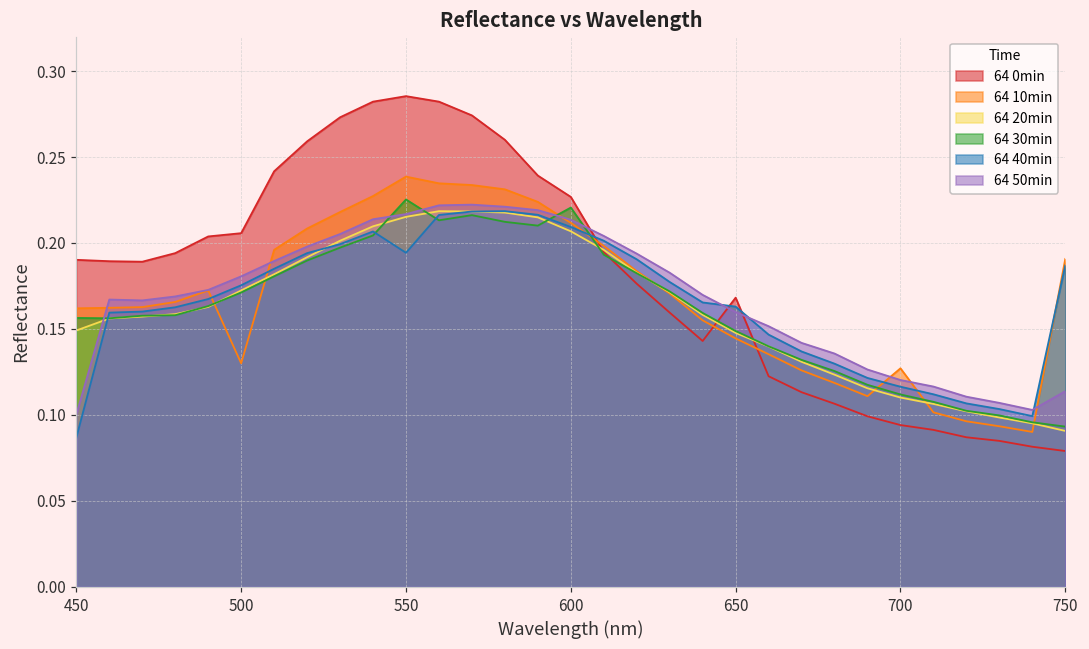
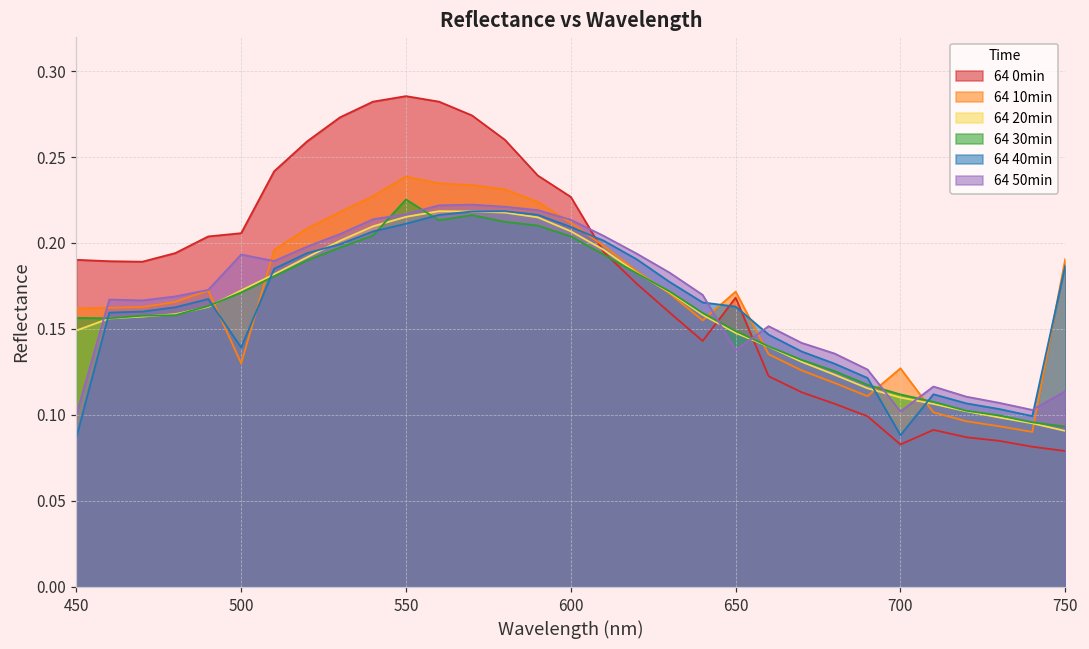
  {
    "64 0min": {
      "450": 0.190,
      "500": 0.206,
      "550": 0.285,
      "600": 0.227,
      "650": 0.168,
-     "700": 0.094,
+     "700": 0.083,
      "750": 0.079
    },
    "64 10min": {
      "450": 0.162,
      "500": 0.130,
      "550": 0.239,
      "600": 0.212,
-     "650": 0.145,
+     "650": 0.172,
      "700": 0.127,
      "750": 0.191
    },
    "64 20min": {
      "450": 0.149,
      "600": 0.207,
      "700": 0.110,
      "750": 0.091
    },
    "64 30min": {
      "450": 0.156,
      "550": 0.225,
-     "600": 0.221,
+     "600": 0.204,
      "700": 0.112,
      "750": 0.093
    },
    "64 40min": {
      "450": 0.087,
-     "500": 0.175,
-     "550": 0.194,
+     "500": 0.139,
+     "550": 0.211,
      "600": 0.209,
      "650": 0.163,
-     "700": 0.116,
+     "700": 0.088,
      "750": 0.187
    },
    "64 50min": {
      "450": 0.100,
-     "500": 0.181,
+     "500": 0.193,
      "600": 0.214,
-     "650": 0.160,
-     "700": 0.120,
+     "650": 0.138,
+     "700": 0.102,
      "750": 0.114
    }
  }
